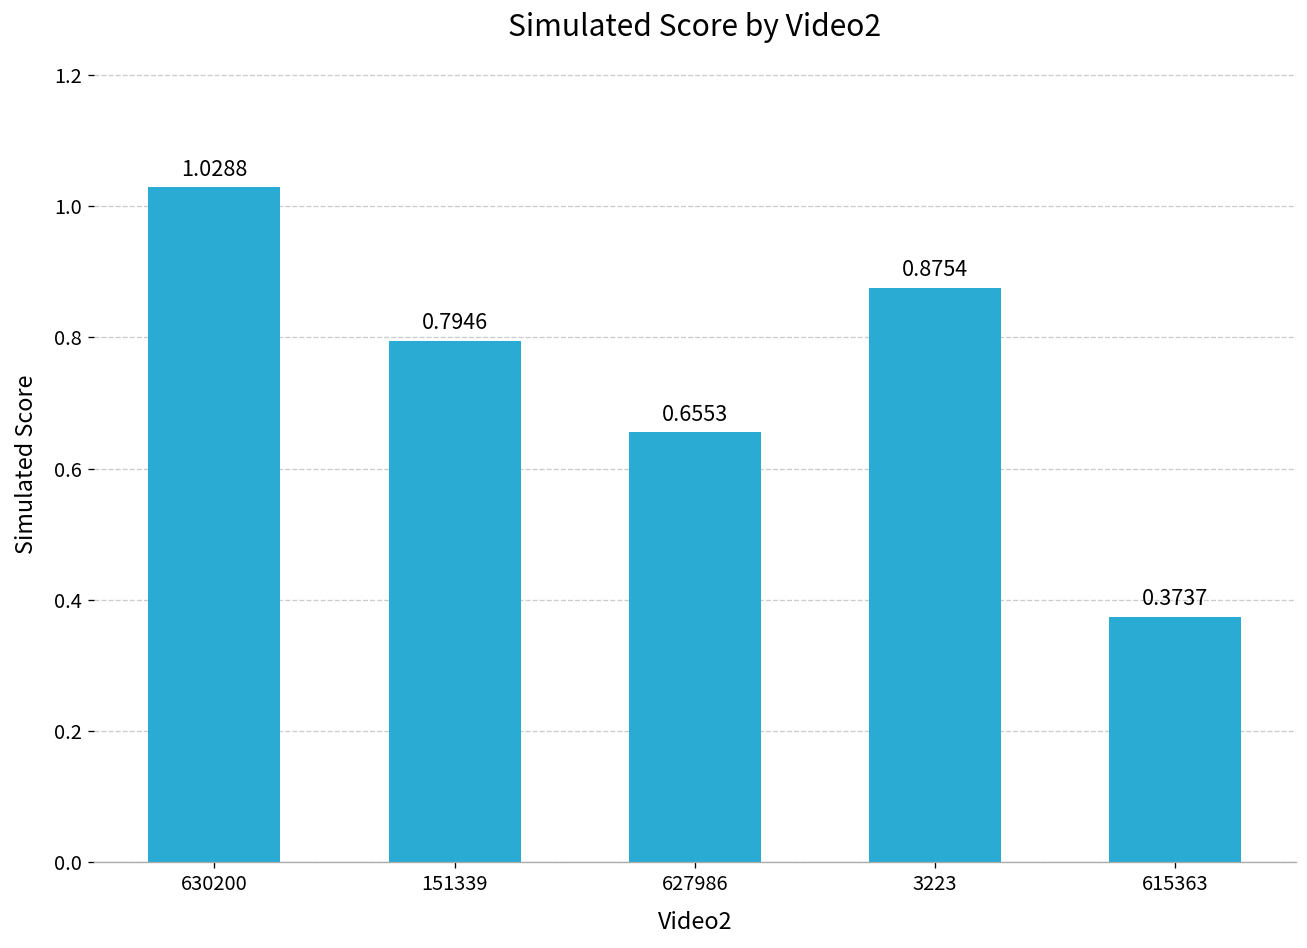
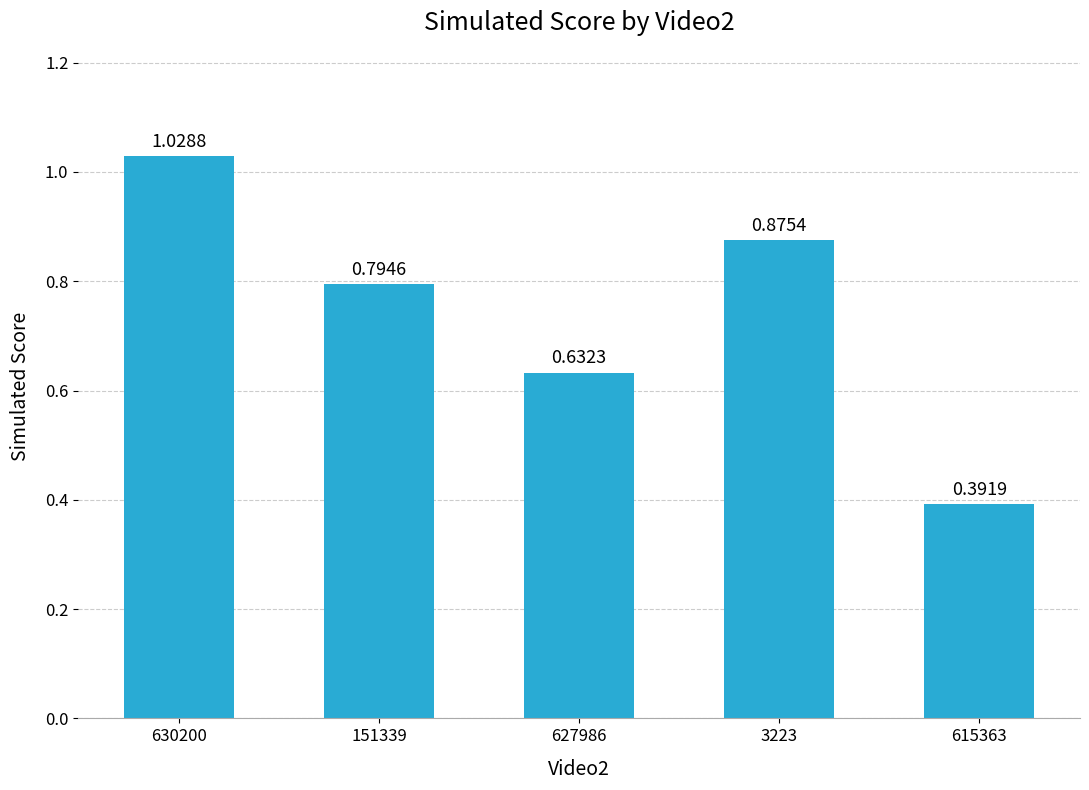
  {
    "630200": 1.0288,
    "151339": 0.7946,
-   "627986": 0.6553,
+   "627986": 0.6323,
    "3223": 0.8754,
-   "615363": 0.3737
+   "615363": 0.3919
  }
